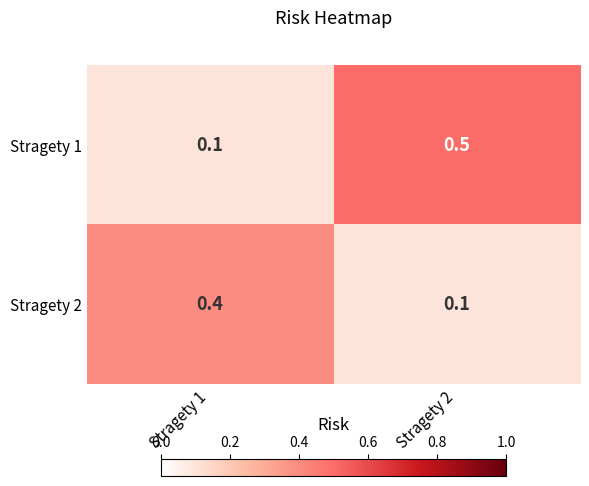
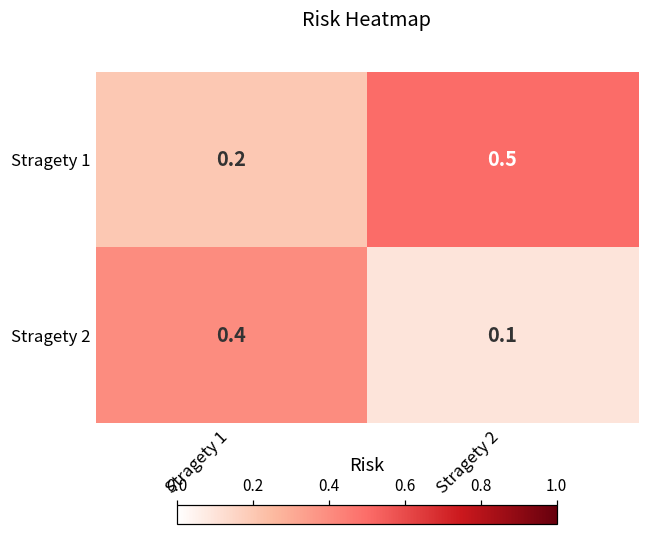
  {
    "Stragety 1": {
-     "Stragety 1": 0.1,
+     "Stragety 1": 0.2,
      "Stragety 2": 0.5
    },
    "Stragety 2": {
      "Stragety 1": 0.4,
      "Stragety 2": 0.1
    }
  }
